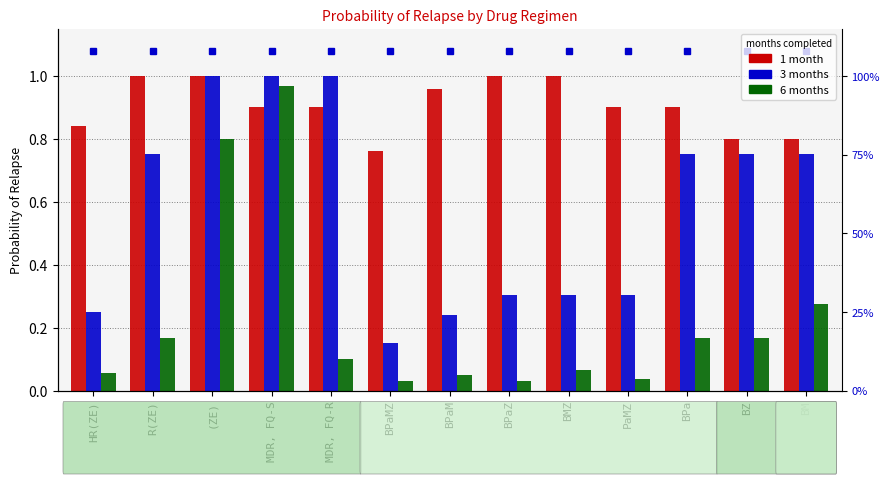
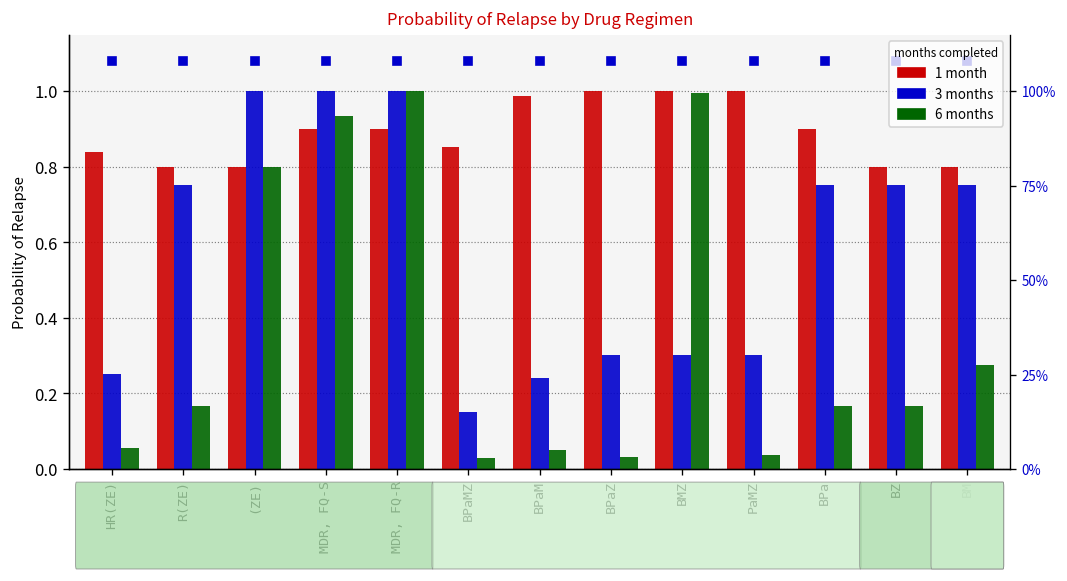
  {
    "1 month": {
      "HR(ZE)": 0.84,
-     "R(ZE)": 1.0,
-     "(ZE)": 1.0,
+     "R(ZE)": 0.8,
+     "(ZE)": 0.8,
      "MDR, FQ-S": 0.90,
      "MDR, FQ-R": 0.90,
-     "BPaMZ": 0.76,
-     "BPaM": 0.96,
+     "BPaMZ": 0.85,
+     "BPaM": 0.99,
      "BPaZ": 1.00,
      "BMZ": 1.00,
-     "PaMZ": 0.9,
+     "PaMZ": 1.0,
      "BPa": 0.90,
      "BZ": 0.80,
      "BM": 0.80
    },
    "6 months": {
      "HR(ZE)": 0.06,
      "R(ZE)": 0.17,
      "(ZE)": 0.80,
-     "MDR, FQ-S": 0.97,
-     "MDR, FQ-R": 0.1,
+     "MDR, FQ-S": 0.93,
+     "MDR, FQ-R": 1.0,
      "BPaMZ": 0.03,
      "BPaM": 0.05,
      "BPaZ": 0.03,
-     "BMZ": 0.07,
+     "BMZ": 1.00,
      "PaMZ": 0.04,
      "BPa": 0.17,
      "BZ": 0.17,
      "BM": 0.28
    }
  }
